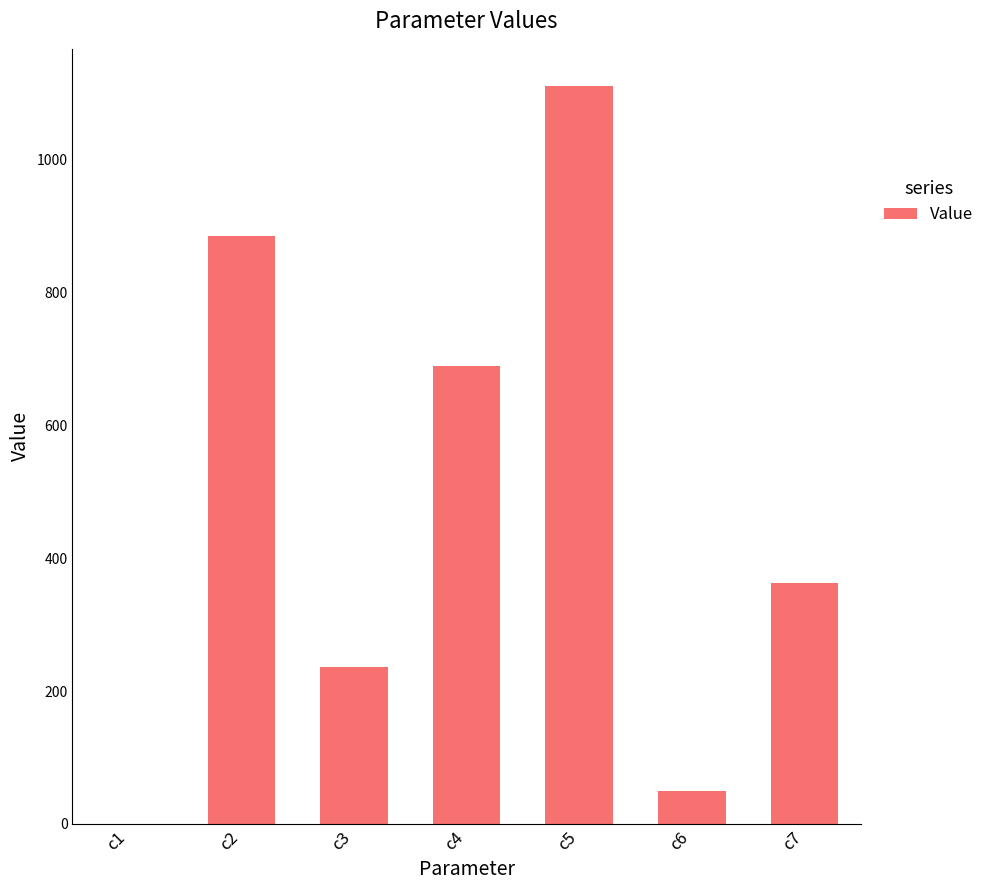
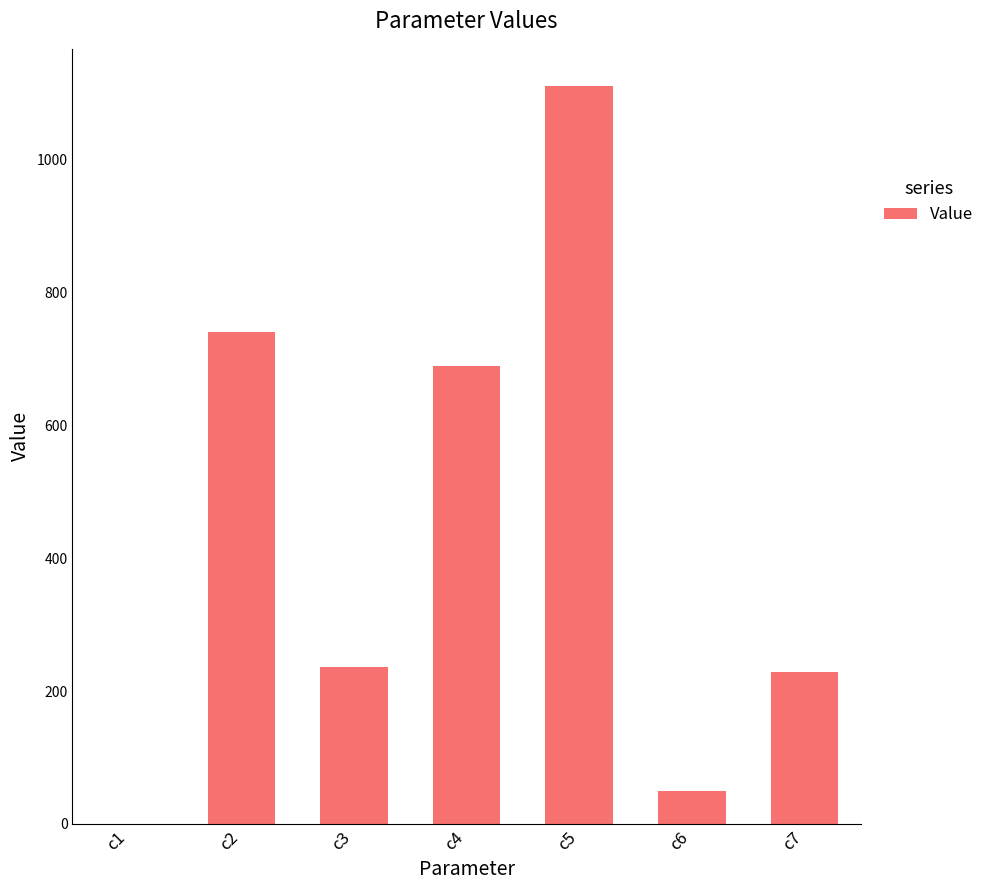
  {
-   "c2": 880,
+   "c2": 740,
    "c3": 240,
    "c4": 690,
    "c5": 1110,
    "c6": 50,
-   "c7": 360
+   "c7": 230
  }
